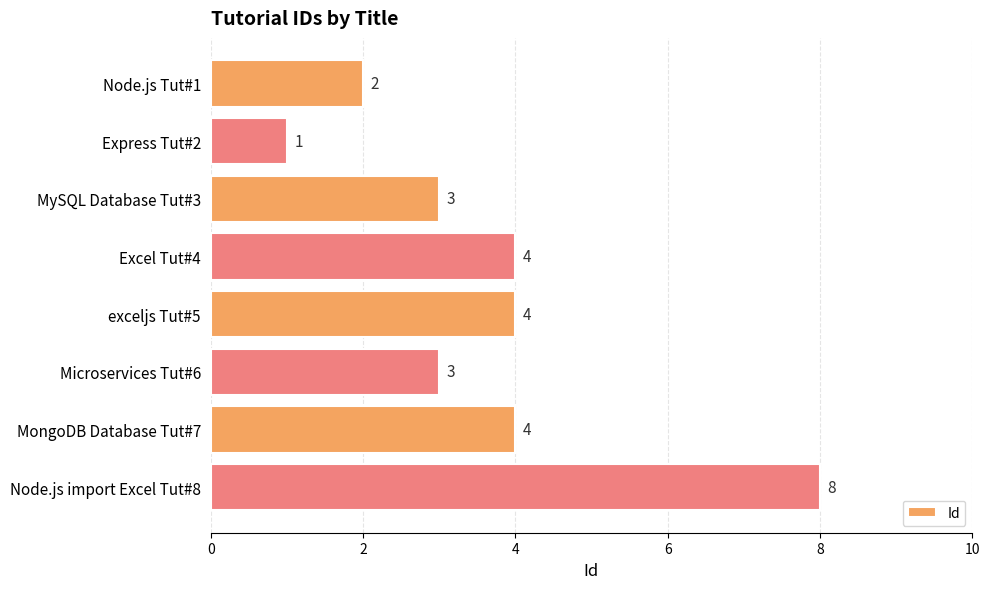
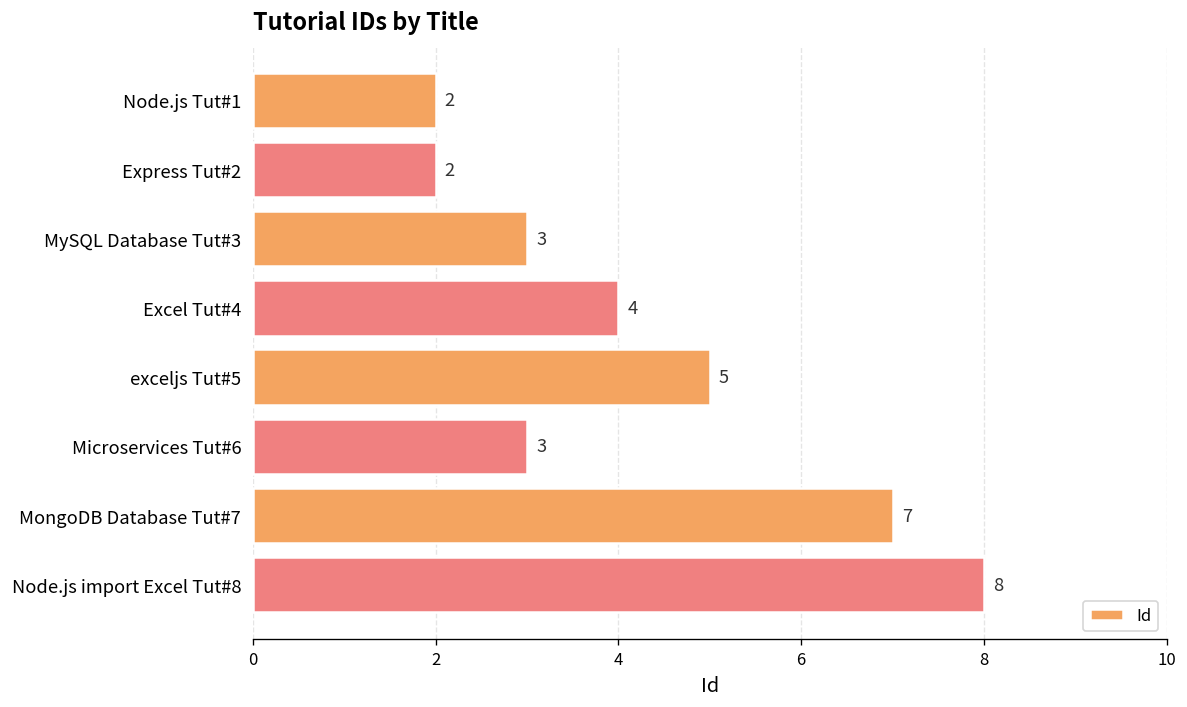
  {
    "Node.js Tut#1": 2,
-   "Express Tut#2": 1,
+   "Express Tut#2": 2,
    "MySQL Database Tut#3": 3,
    "Excel Tut#4": 4,
-   "exceljs Tut#5": 4,
+   "exceljs Tut#5": 5,
    "Microservices Tut#6": 3,
-   "MongoDB Database Tut#7": 4,
+   "MongoDB Database Tut#7": 7,
    "Node.js import Excel Tut#8": 8
  }
